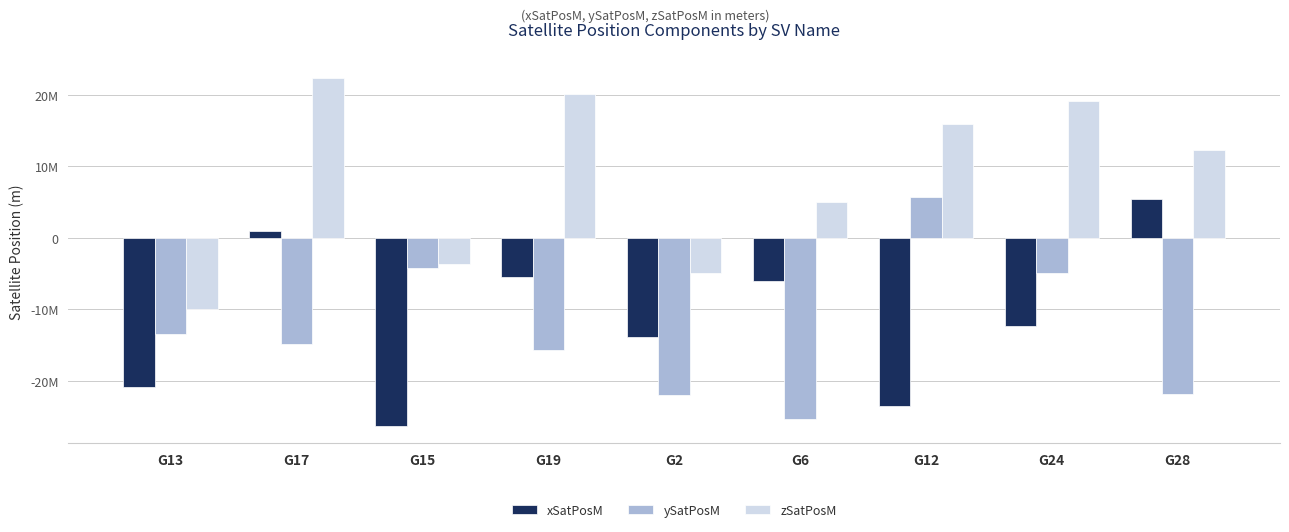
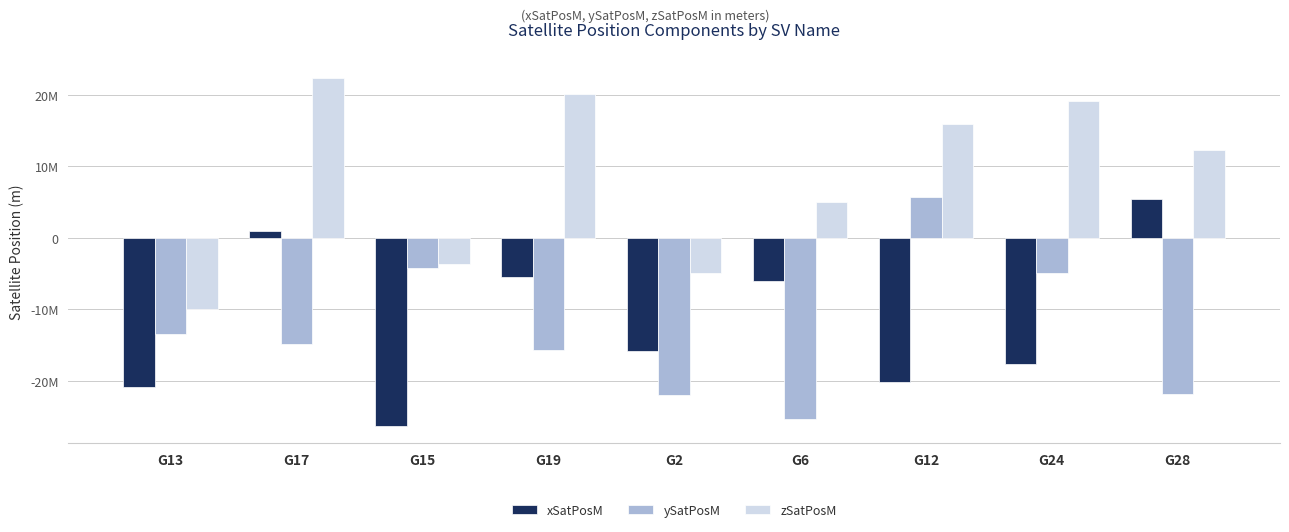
  {
    "xSatPosM": {
      "G13": -21000000,
      "G17": 1000000,
      "G15": -26000000,
      "G19": -5000000,
-     "G2": -14000000,
+     "G2": -16000000,
      "G6": -6000000,
-     "G12": -24000000,
-     "G24": -12000000,
+     "G12": -20000000,
+     "G24": -18000000,
      "G28": 5000000
    }
  }
